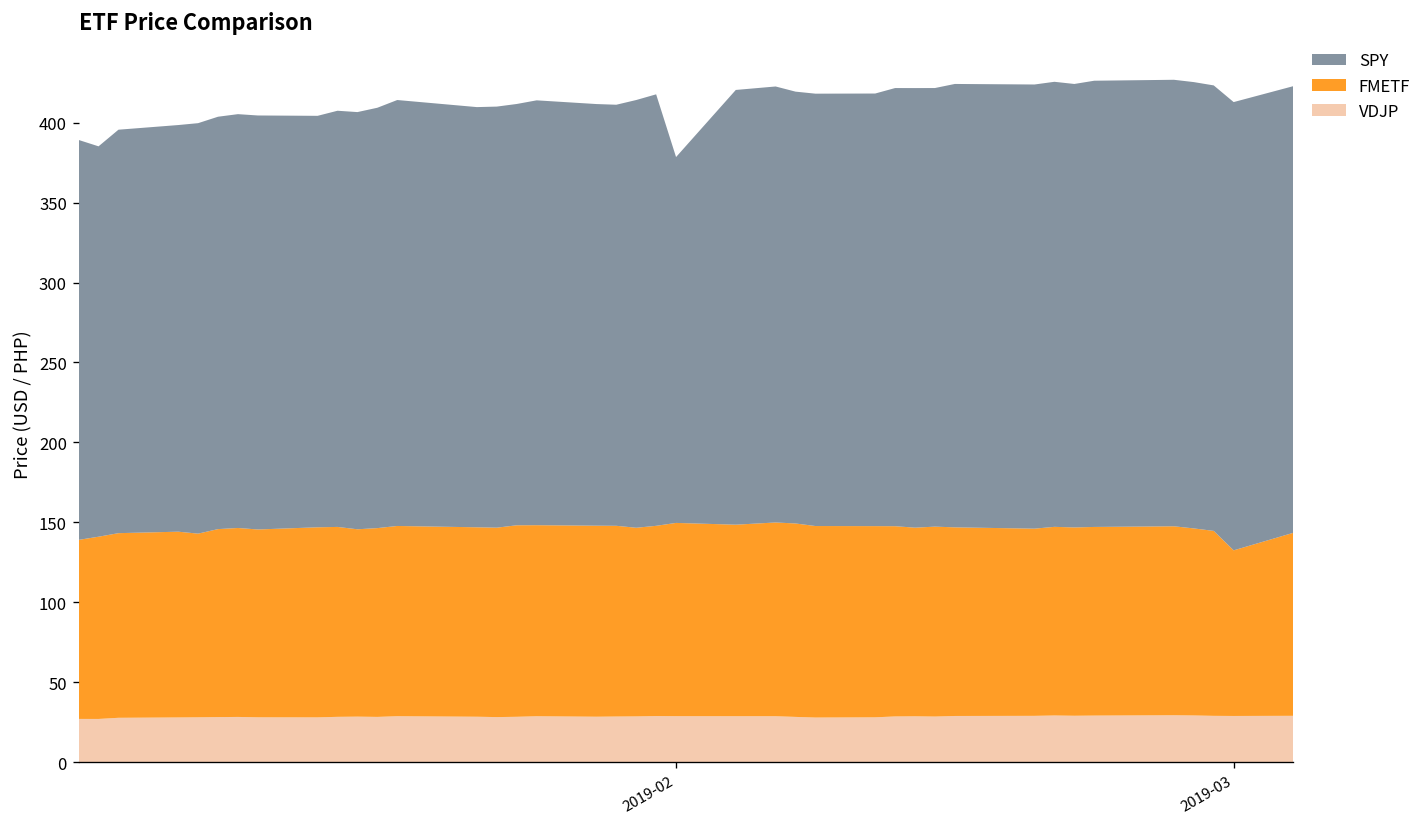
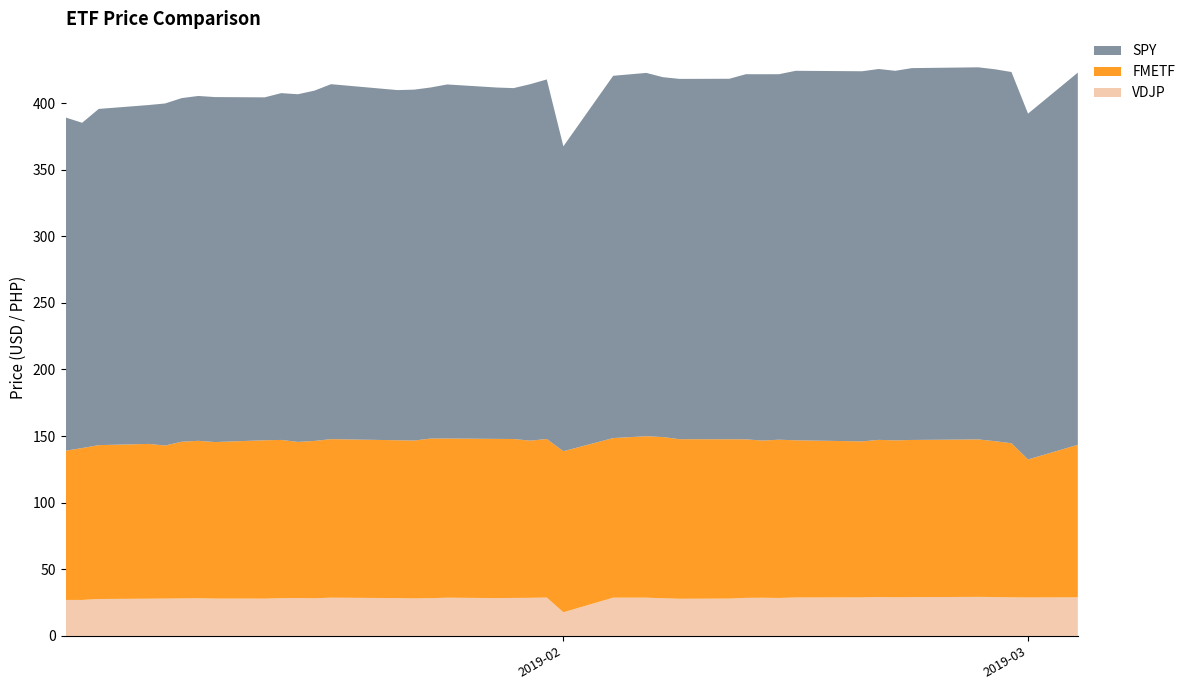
  {
    "VDJP": {
-     "2019-02": 29,
+     "2019-02": 18,
      "2019-03": 29
    },
    "FMETF": {
      "2019-02": 121,
      "2019-03": 104
    },
    "SPY": {
      "2019-02": 229,
-     "2019-03": 280
+     "2019-03": 260
    }
  }
